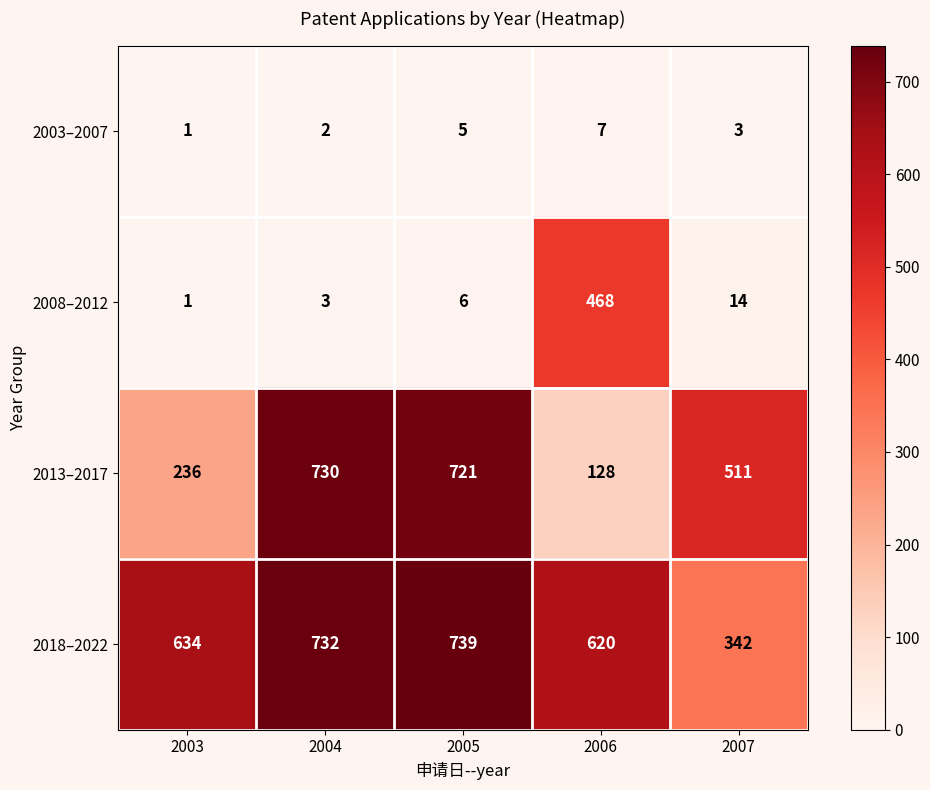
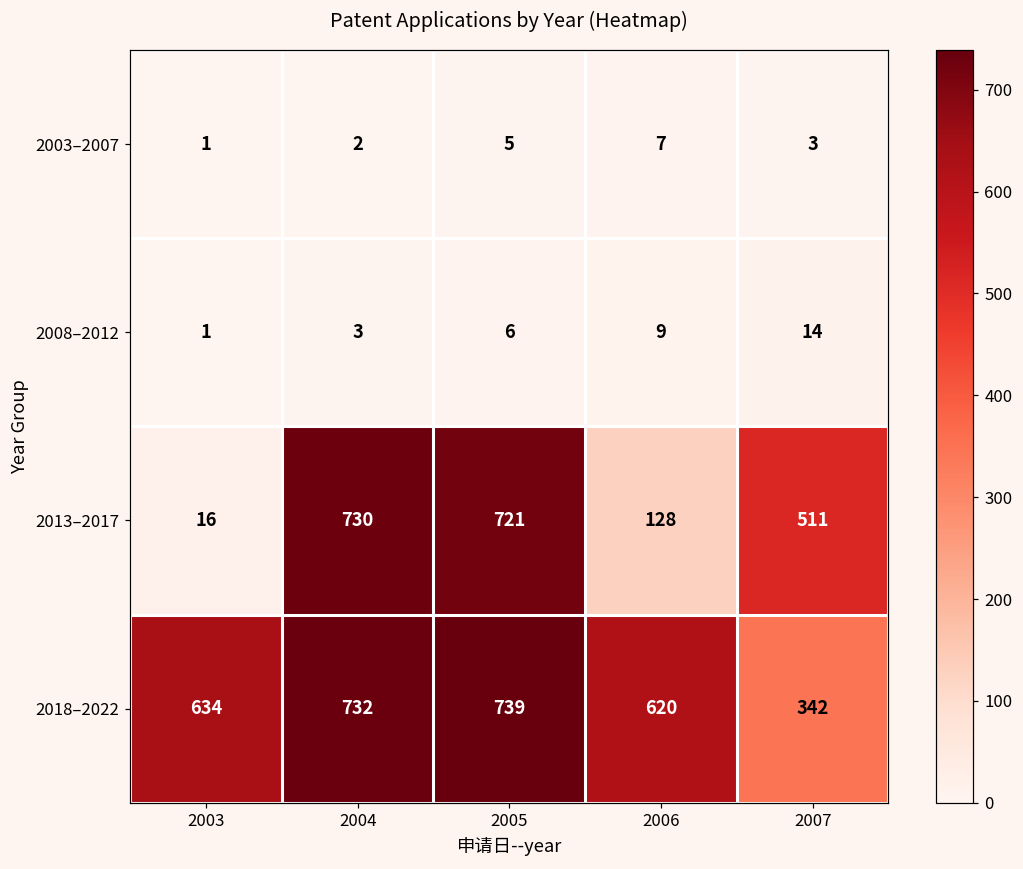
  {
    "2003–2007": {
      "2003": 1,
      "2004": 2,
      "2005": 5,
      "2006": 7,
      "2007": 3
    },
    "2008–2012": {
      "2003": 1,
      "2004": 3,
      "2005": 6,
-     "2006": 468,
+     "2006": 9,
      "2007": 14
    },
    "2013–2017": {
-     "2003": 236,
+     "2003": 16,
      "2004": 730,
      "2005": 721,
      "2006": 128,
      "2007": 511
    },
    "2018–2022": {
      "2003": 634,
      "2004": 732,
      "2005": 739,
      "2006": 620,
      "2007": 342
    }
  }
